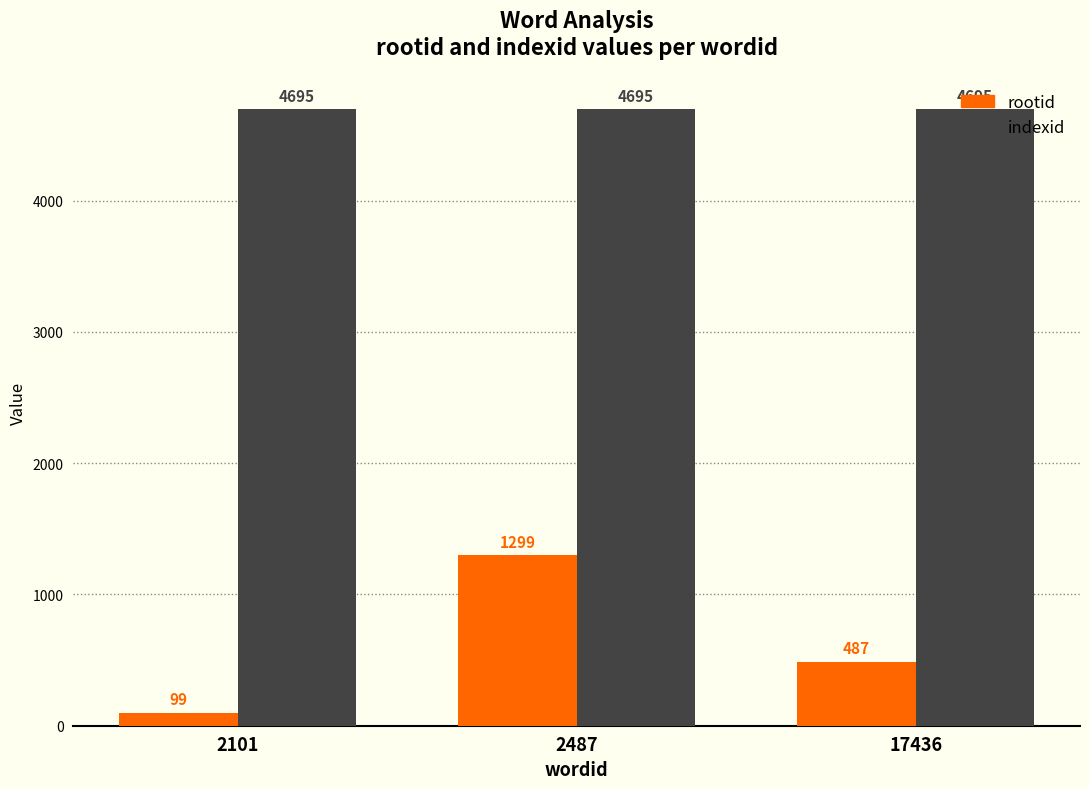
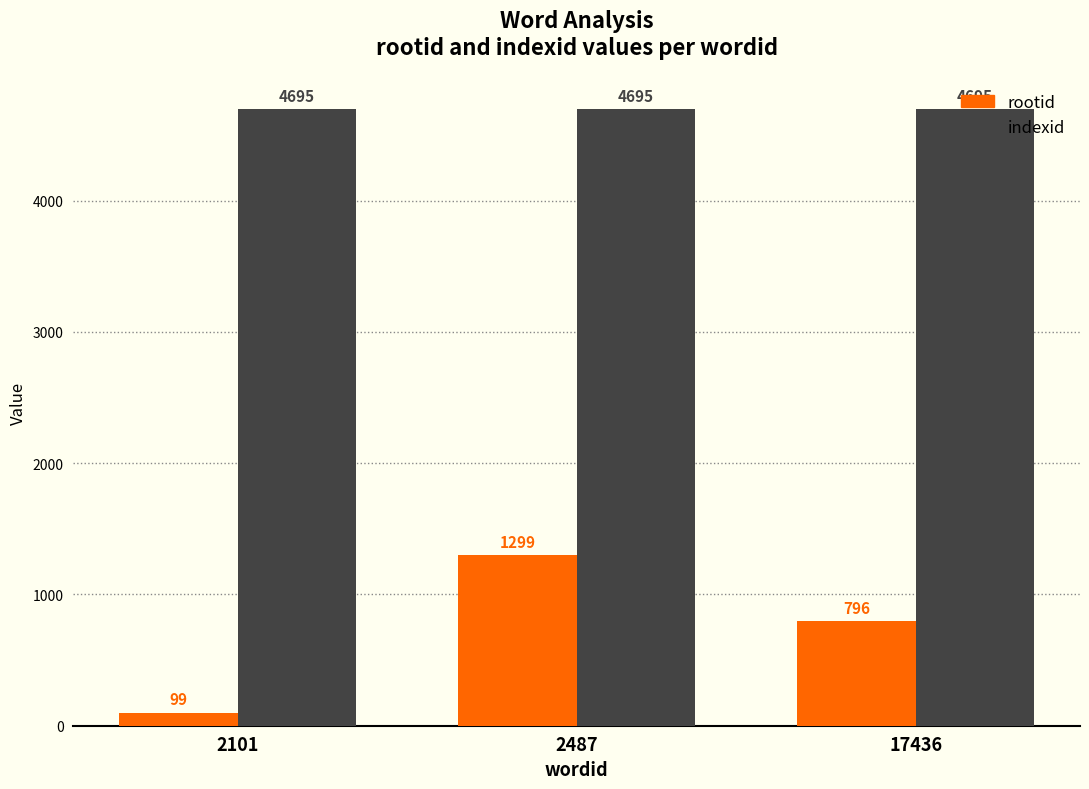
  {
    "rootid": {
      "2101": 99,
      "2487": 1299,
-     "17436": 487
+     "17436": 796
    },
    "indexid": {
      "2101": 4695,
      "2487": 4695,
      "17436": 4695
    }
  }
